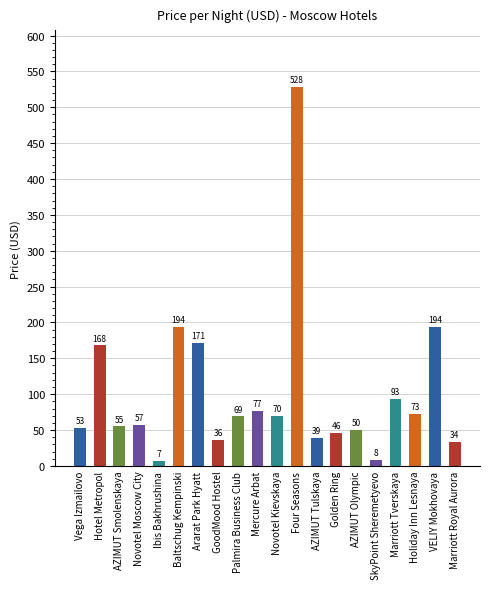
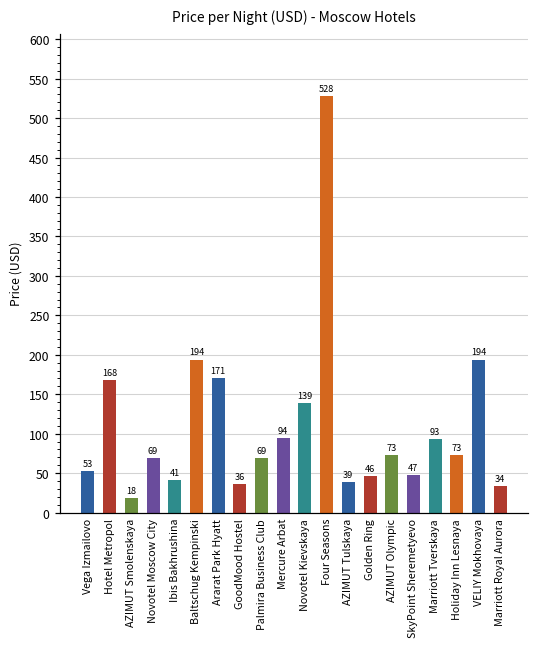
  {
    "Vega Izmailovo": 53,
    "Hotel Metropol": 168,
-   "AZIMUT Smolenskaya": 55,
-   "Novotel Moscow City": 57,
-   "Ibis Bakhrushina": 7,
+   "AZIMUT Smolenskaya": 18,
+   "Novotel Moscow City": 69,
+   "Ibis Bakhrushina": 41,
    "Baltschug Kempinski": 194,
    "Ararat Park Hyatt": 171,
    "GoodMood Hostel": 36,
    "Palmira Business Club": 69,
-   "Mercure Arbat": 77,
-   "Novotel Kievskaya": 70,
+   "Mercure Arbat": 94,
+   "Novotel Kievskaya": 139,
    "Four Seasons": 528,
    "AZIMUT Tulskaya": 39,
    "Golden Ring": 46,
-   "AZIMUT Olympic": 50,
-   "SkyPoint Sheremetyevo": 8,
+   "AZIMUT Olympic": 73,
+   "SkyPoint Sheremetyevo": 47,
    "Marriott Tverskaya": 93,
    "Holiday Inn Lesnaya": 73,
    "VELIY Mokhovaya": 194,
    "Marriott Royal Aurora": 34
  }
